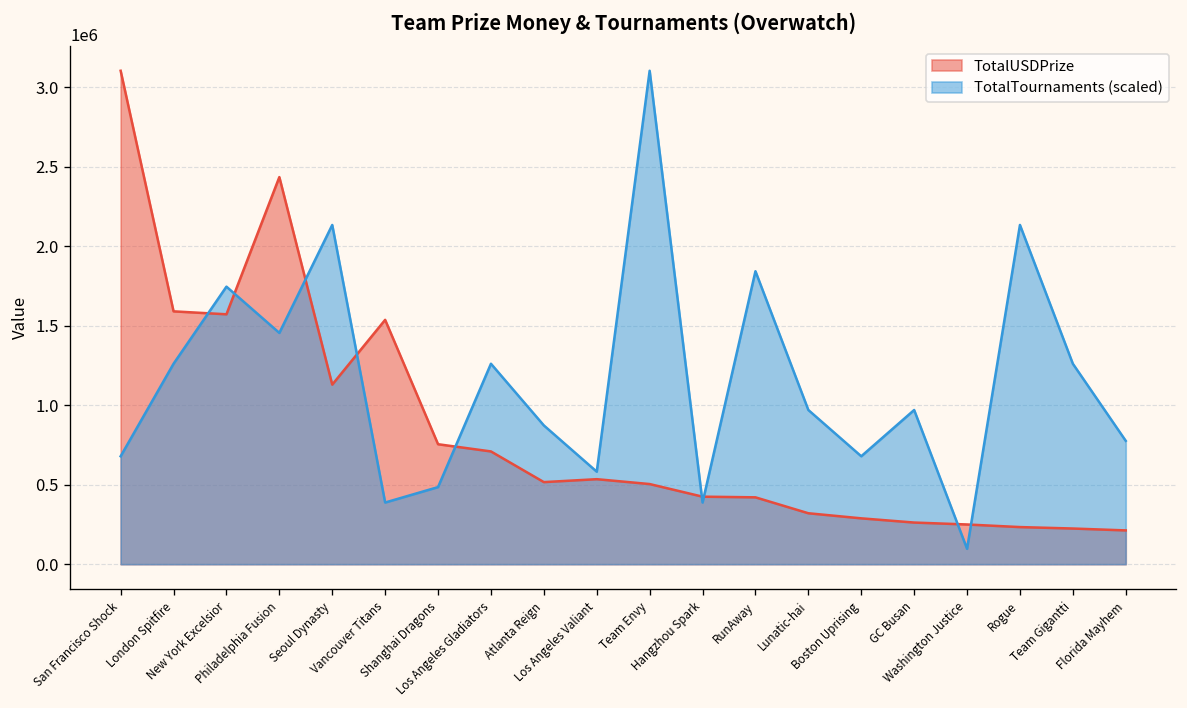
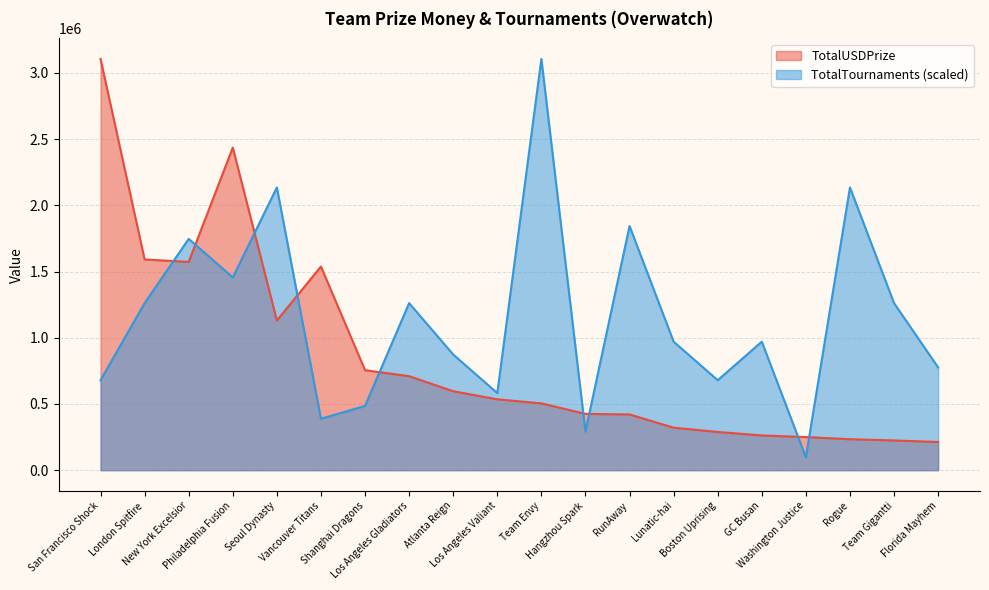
  {
    "TotalUSDPrize": {
      "San Francisco Shock": 3110000,
      "London Spitfire": 1590000,
      "New York Excelsior": 1570000,
      "Philadelphia Fusion": 2440000,
      "Seoul Dynasty": 1130000,
      "Vancouver Titans": 1540000,
      "Shanghai Dragons": 760000,
      "Los Angeles Gladiators": 710000,
-     "Atlanta Reign": 520000,
+     "Atlanta Reign": 600000,
      "Los Angeles Valiant": 540000,
      "Team Envy": 500000,
      "Hangzhou Spark": 430000,
      "RunAway": 420000,
      "Lunatic-hai": 320000,
      "Boston Uprising": 290000,
      "GC Busan": 260000,
      "Washington Justice": 250000,
      "Rogue": 230000,
      "Team Gigantti": 220000,
      "Florida Mayhem": 210000
    },
    "TotalTournaments (scaled)": {
      "San Francisco Shock": 680000,
      "London Spitfire": 1260000,
      "New York Excelsior": 1750000,
      "Philadelphia Fusion": 1460000,
      "Seoul Dynasty": 2130000,
      "Vancouver Titans": 390000,
      "Shanghai Dragons": 490000,
      "Los Angeles Gladiators": 1260000,
      "Atlanta Reign": 870000,
      "Los Angeles Valiant": 580000,
      "Team Envy": 3110000,
-     "Hangzhou Spark": 390000,
+     "Hangzhou Spark": 290000,
      "RunAway": 1840000,
      "Lunatic-hai": 970000,
      "Boston Uprising": 680000,
      "GC Busan": 970000,
      "Washington Justice": 100000,
      "Rogue": 2130000,
      "Team Gigantti": 1260000,
      "Florida Mayhem": 780000
    }
  }
